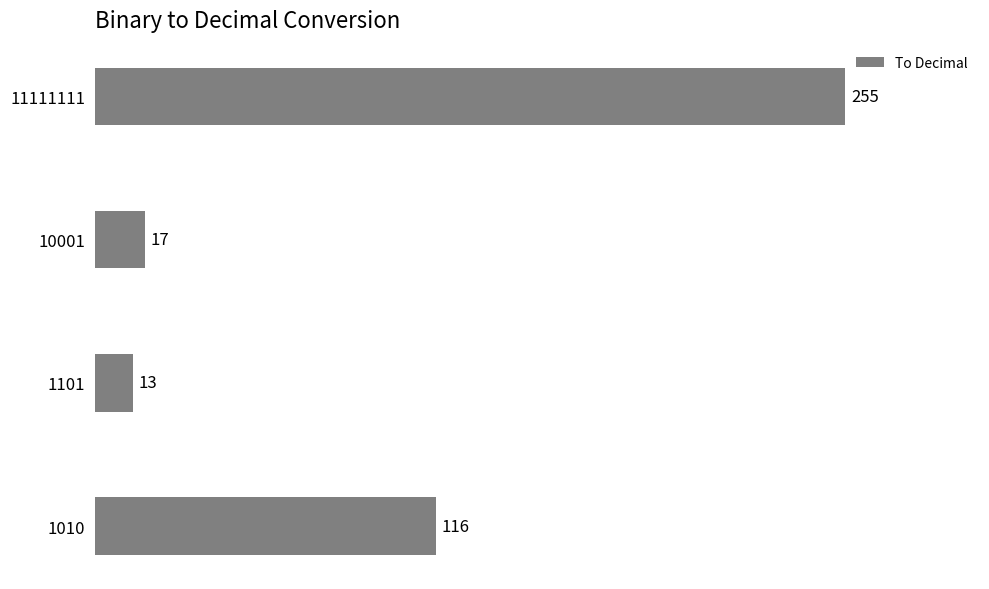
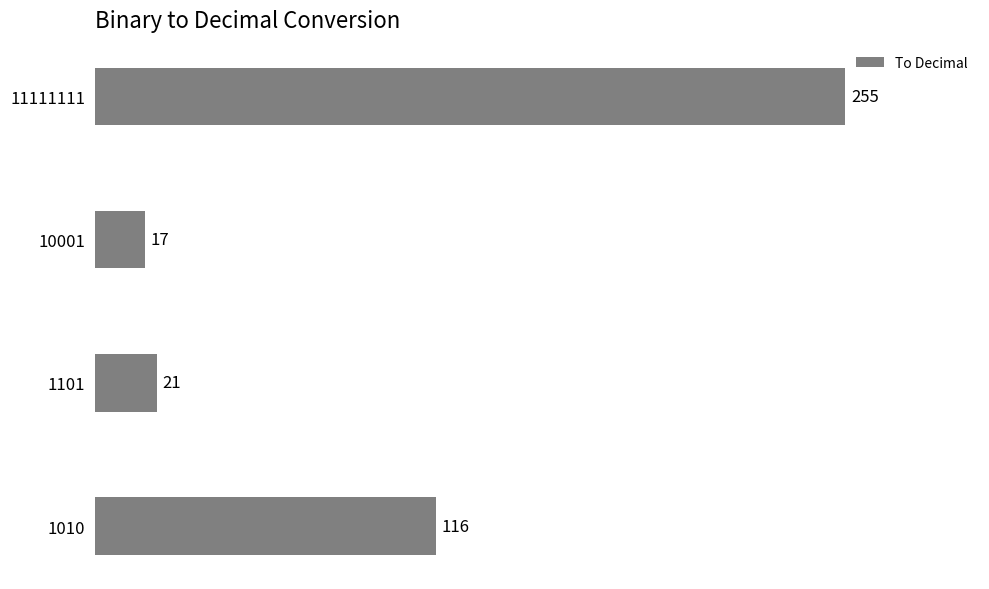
  {
    "11111111": 255,
    "10001": 17,
-   "1101": 13,
+   "1101": 21,
    "1010": 116
  }
